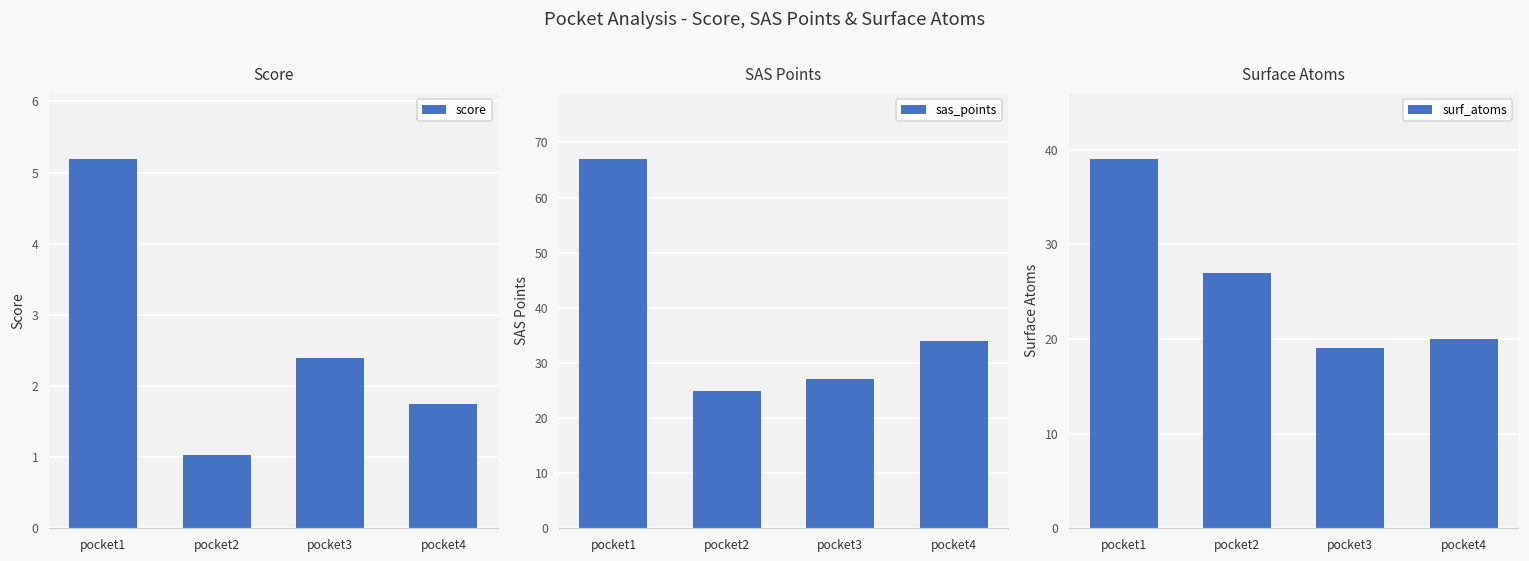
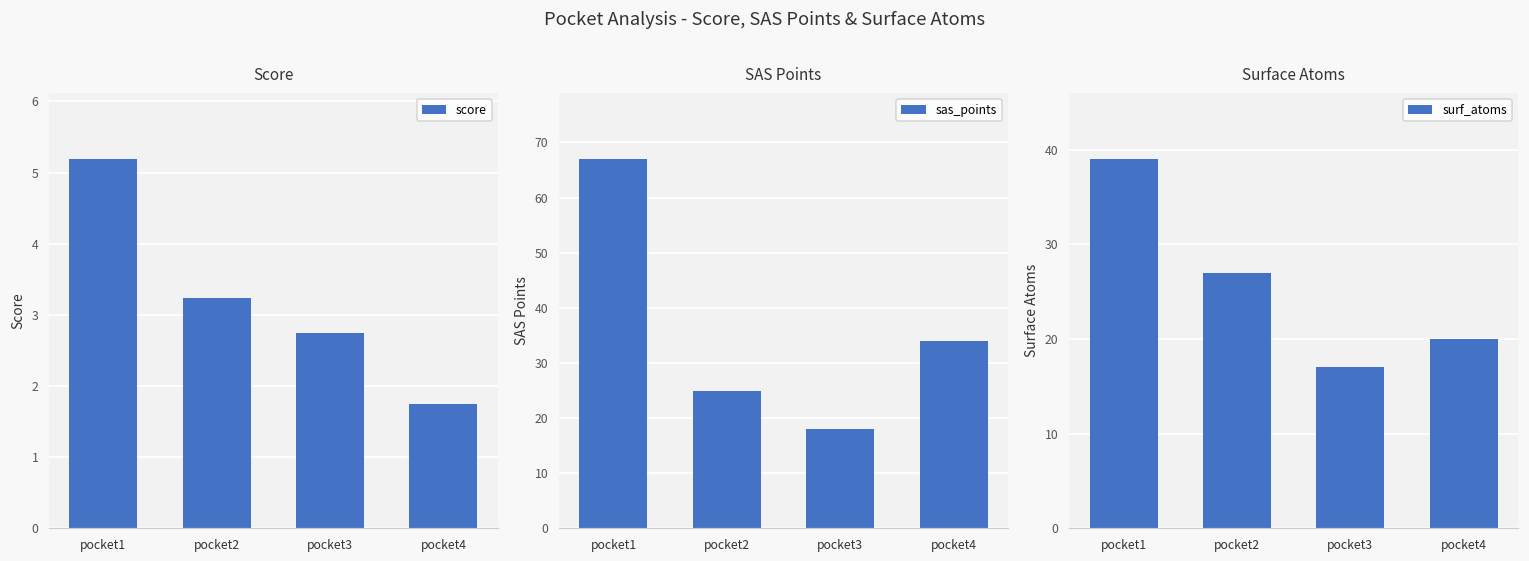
  {
    "Score": {
      "pocket1": 5.2,
-     "pocket2": 1.0,
-     "pocket3": 2.4,
+     "pocket2": 3.2,
+     "pocket3": 2.8,
      "pocket4": 1.7
    },
    "SAS Points": {
      "pocket1": 67,
      "pocket2": 25,
-     "pocket3": 27,
+     "pocket3": 18,
      "pocket4": 34
    },
    "Surface Atoms": {
      "pocket1": 39,
      "pocket2": 27,
-     "pocket3": 19,
+     "pocket3": 17,
      "pocket4": 20
    }
  }
